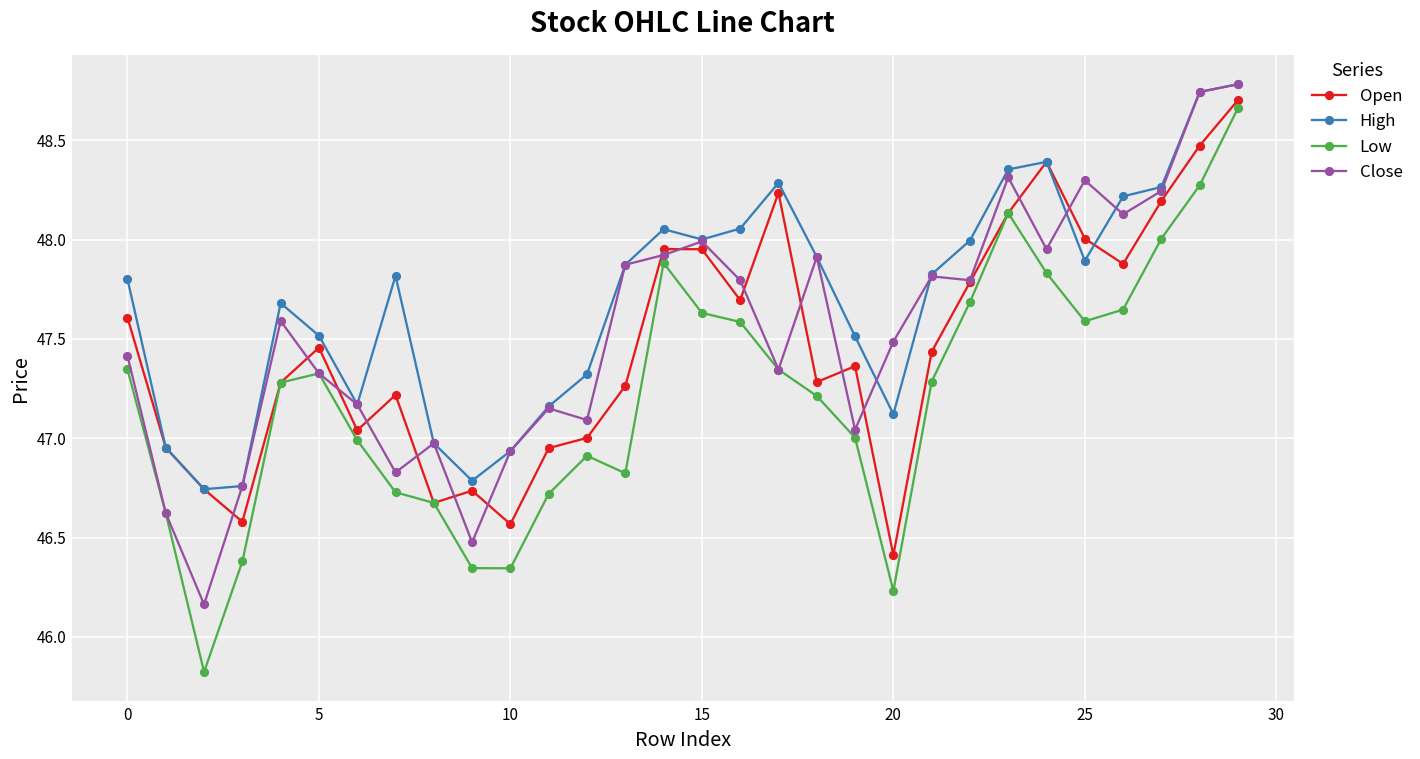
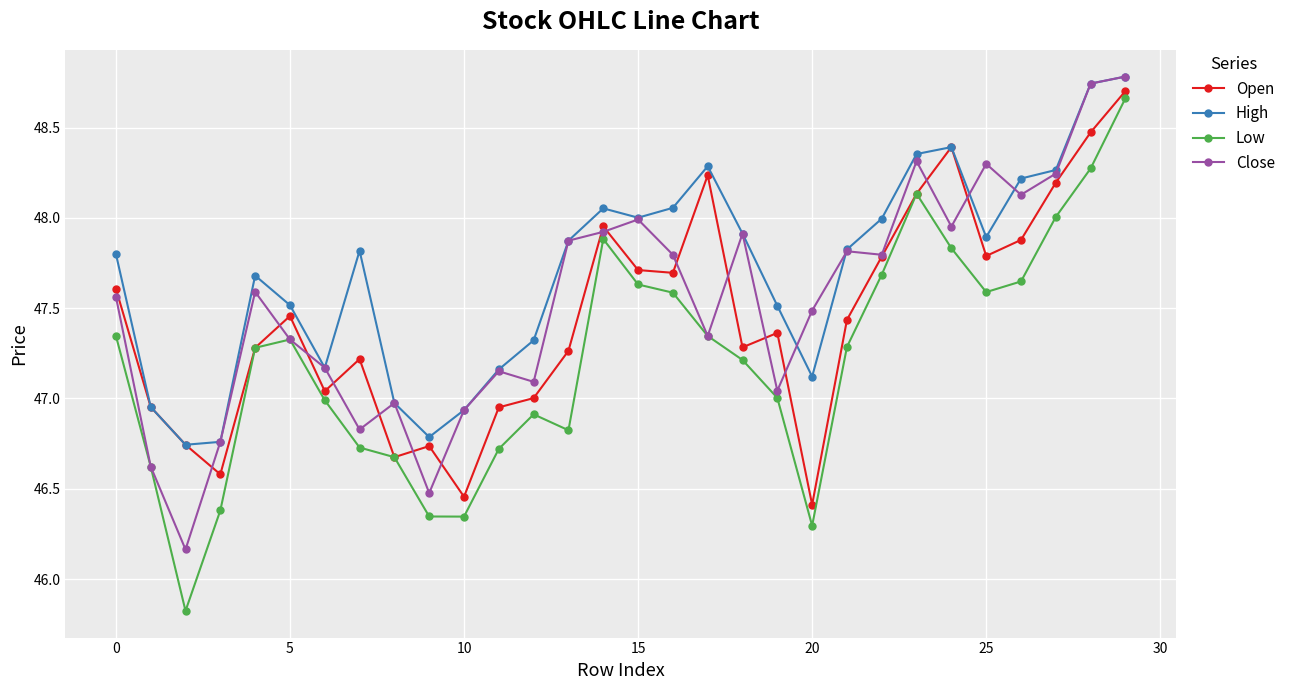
  {
    "Open": {
      "0": 47.61,
      "5": 47.46,
-     "10": 46.57,
-     "15": 47.95,
+     "10": 46.46,
+     "15": 47.71,
      "20": 46.41,
-     "25": 48.01
+     "25": 47.79
    },
    "High": {
      "0": 47.80,
      "5": 47.52,
      "20": 47.12,
      "25": 47.89
    },
    "Low": {
      "0": 47.35,
      "10": 46.35,
      "15": 47.63,
-     "20": 46.23,
+     "20": 46.30,
      "25": 47.59
    },
    "Close": {
-     "0": 47.41,
+     "0": 47.56,
      "20": 47.49,
      "25": 48.30
    }
  }
